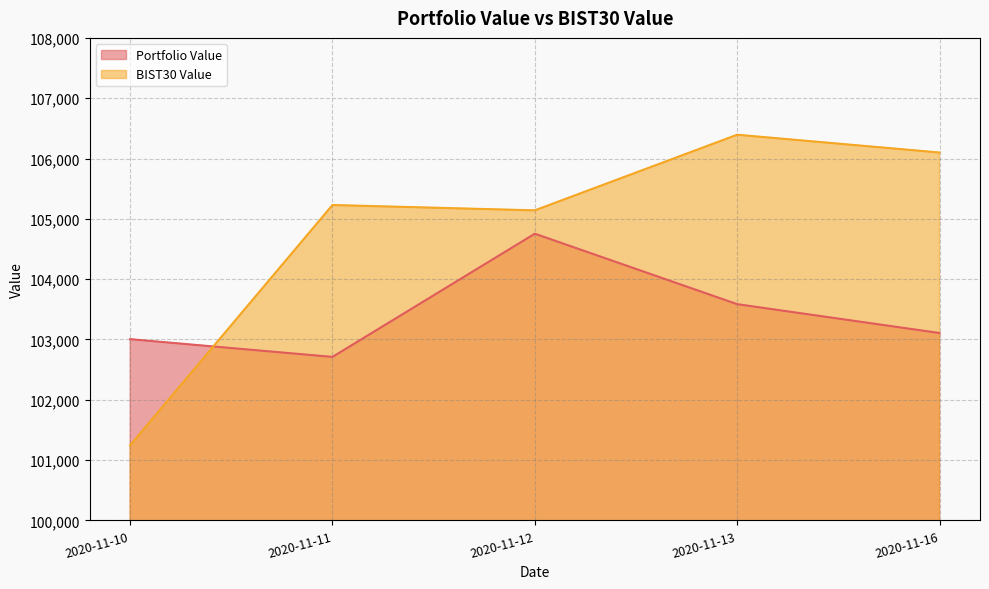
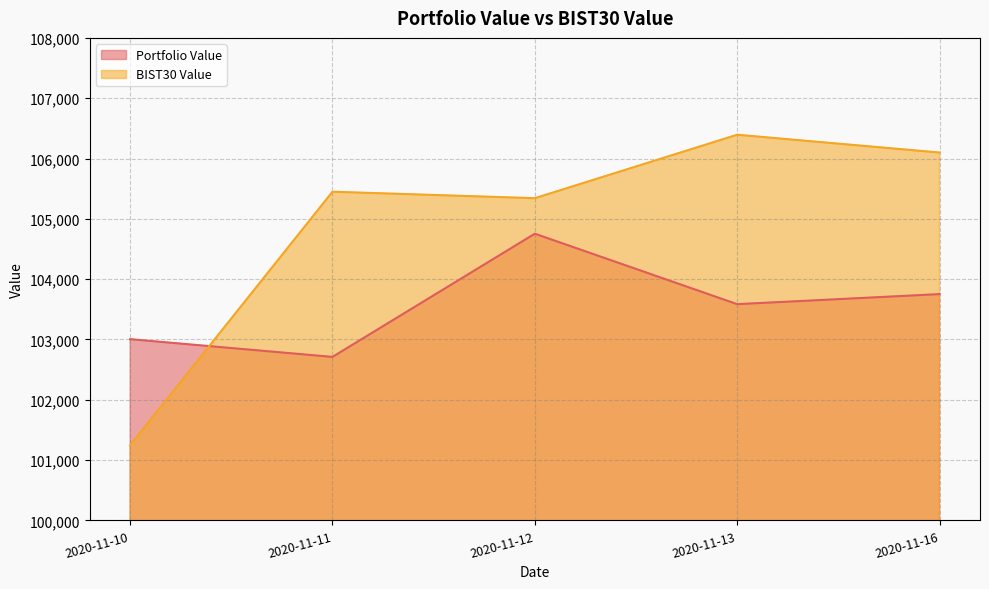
  {
    "Portfolio Value": {
      "2020-11-10": "103,000",
      "2020-11-11": "102,700",
      "2020-11-12": "104,800",
      "2020-11-13": "103,600",
-     "2020-11-16": "103,100"
+     "2020-11-16": "103,800"
    },
    "BIST30 Value": {
      "2020-11-10": "101,200",
-     "2020-11-11": "105,200",
-     "2020-11-12": "105,100",
+     "2020-11-11": "105,400",
+     "2020-11-12": "105,300",
      "2020-11-13": "106,400",
      "2020-11-16": "106,100"
    }
  }
